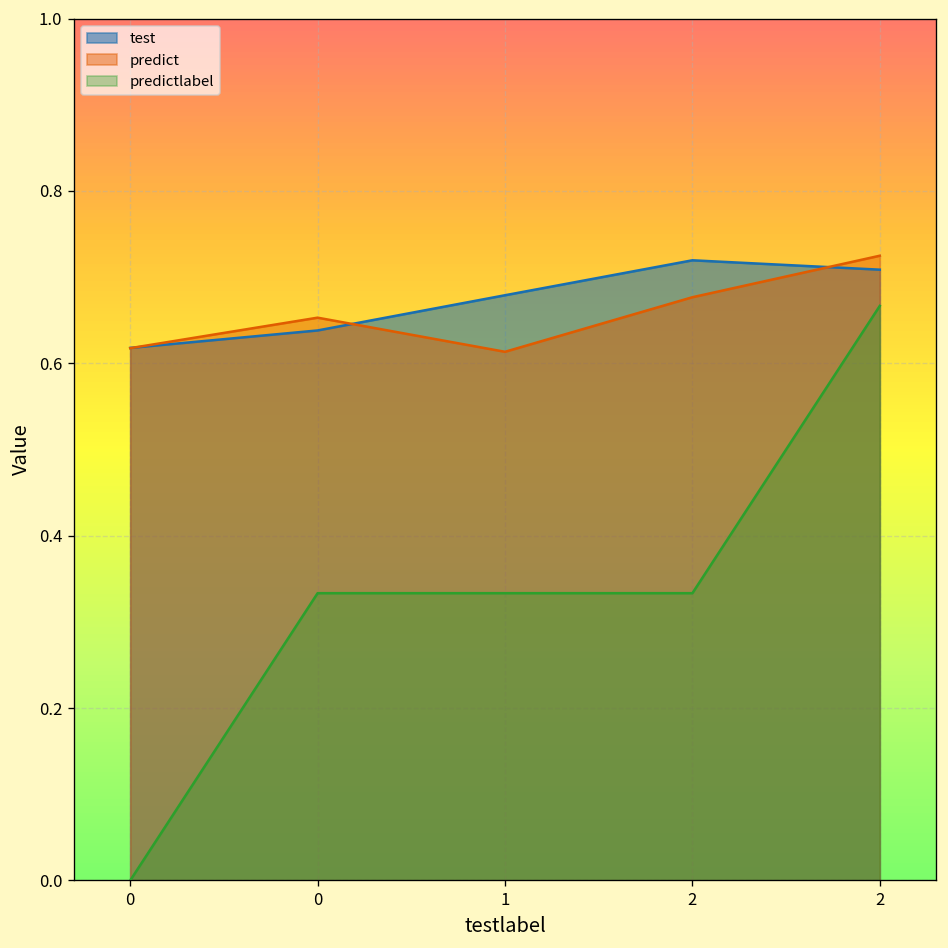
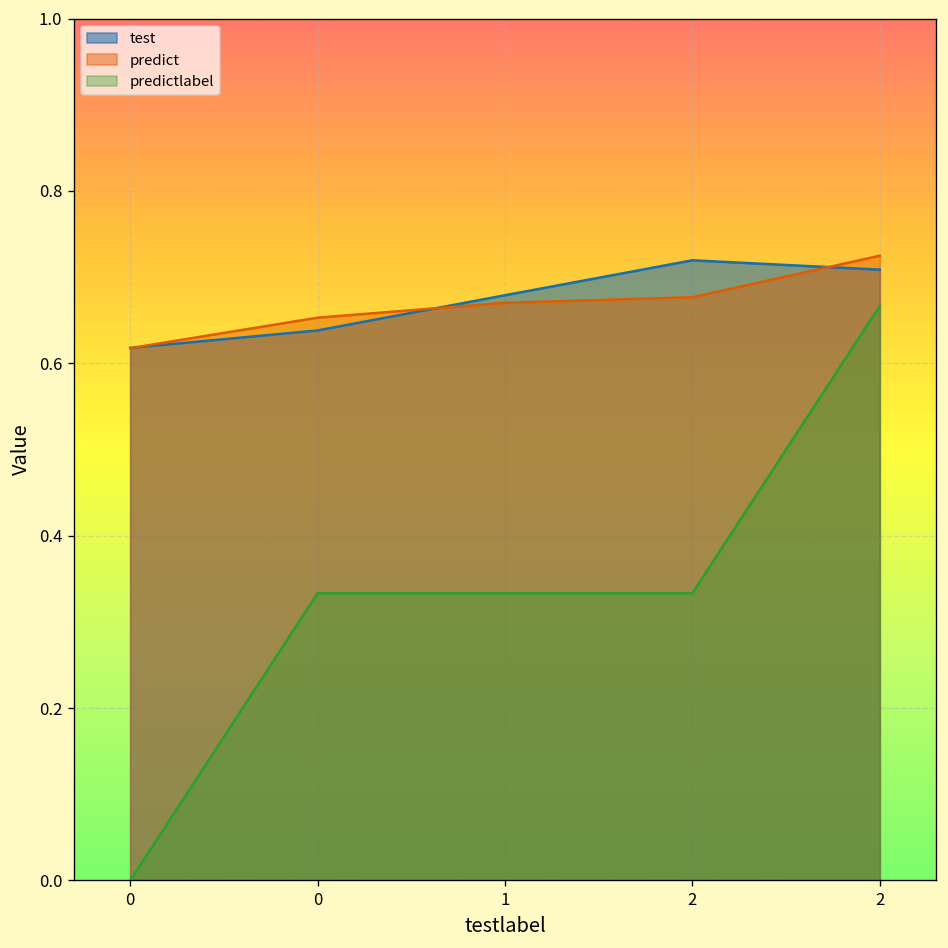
  {
    "test": {
      "1": 0.68
    },
    "predict": {
-     "1": 0.61
+     "1": 0.67
    },
    "predictlabel": {
      "1": 0.33
    }
  }
